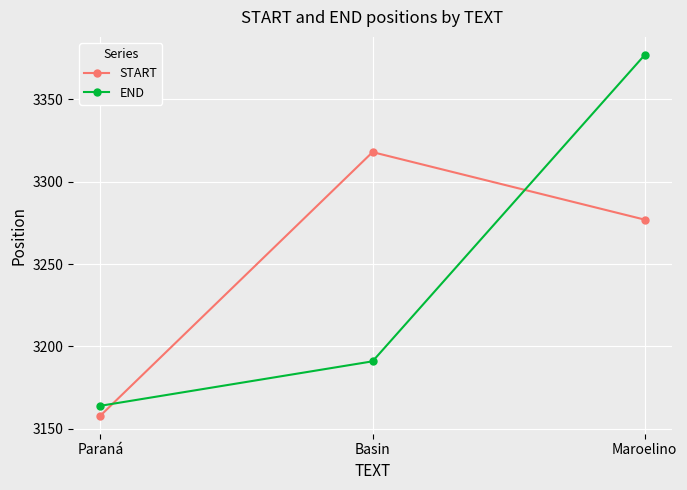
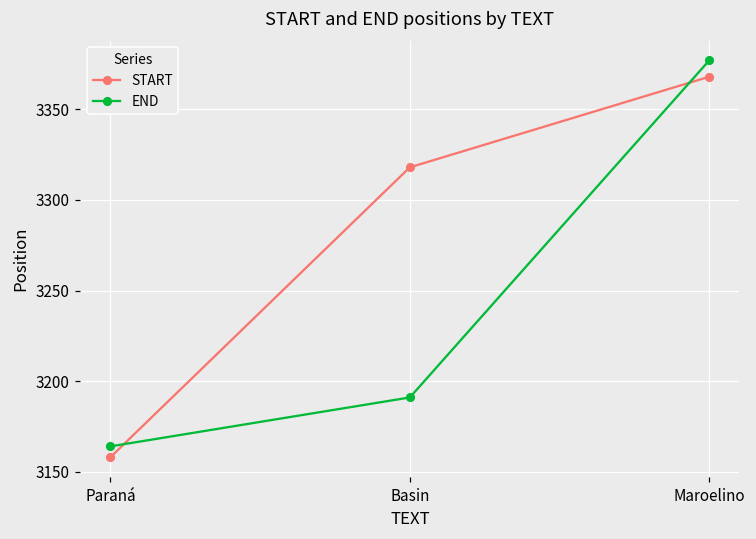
  {
    "START": {
      "Paraná": 3158,
      "Basin": 3318,
-     "Maroelino": 3277
+     "Maroelino": 3368
    },
    "END": {
      "Paraná": 3164,
      "Basin": 3191,
      "Maroelino": 3377
    }
  }
